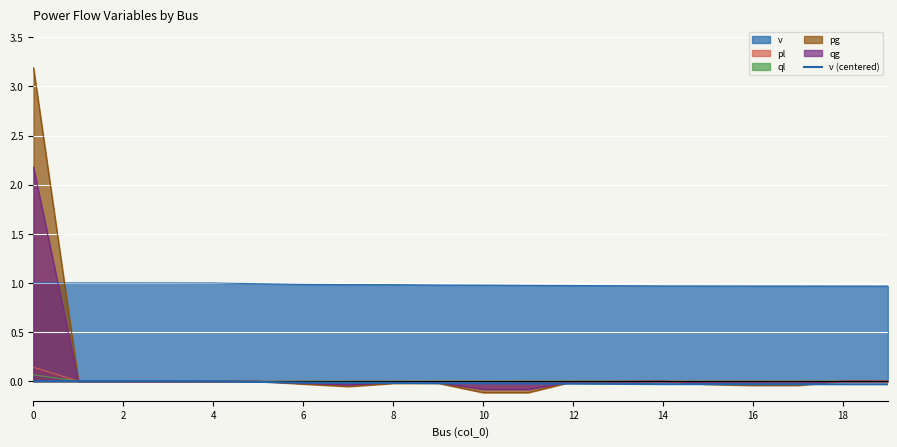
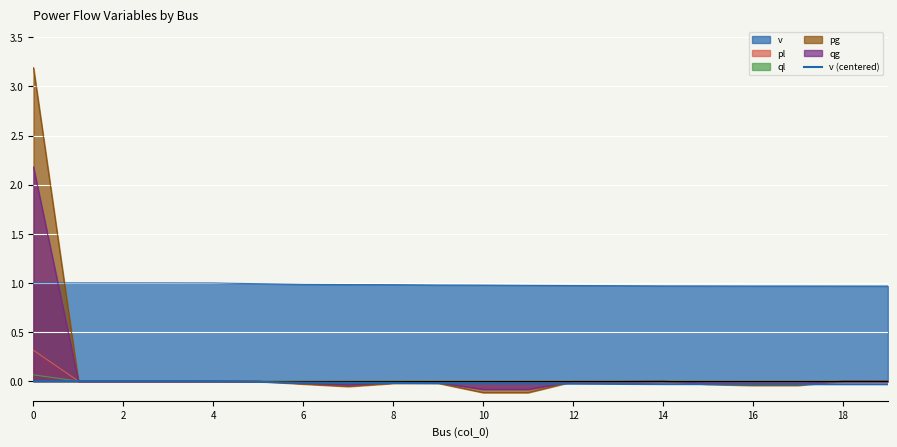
  {
    "pl": {
-     "0": 0.1
+     "0": 0.3
    },
    "ql": {
      "0": 0.1
    }
  }
